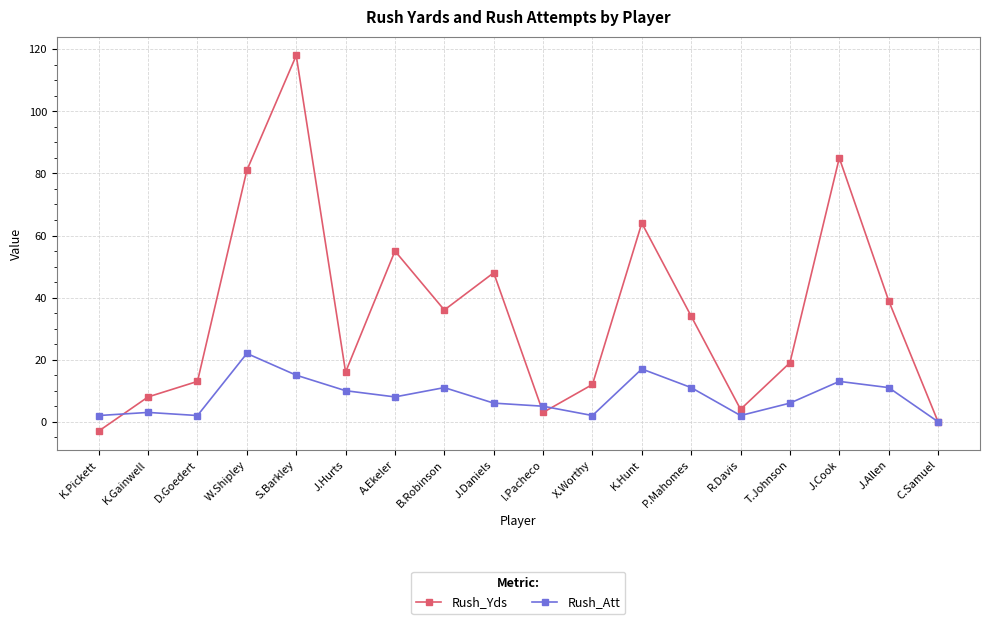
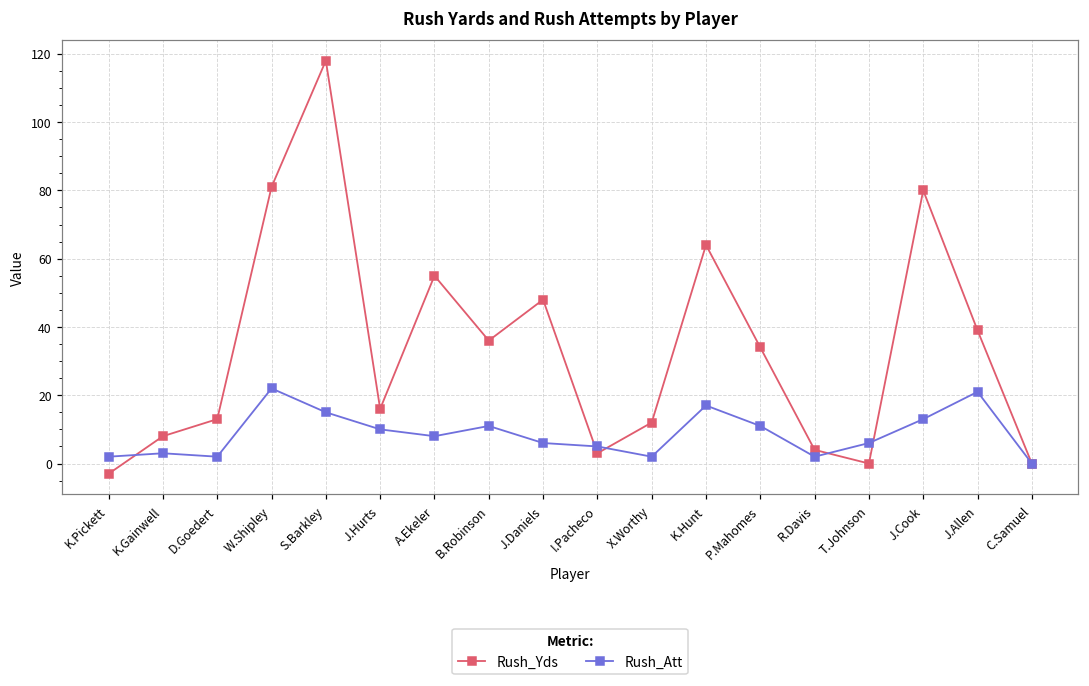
  {
    "Rush_Yds": {
      "K.Pickett": -3,
      "K.Gainwell": 8,
      "D.Goedert": 13,
      "W.Shipley": 81,
      "S.Barkley": 118,
      "J.Hurts": 16,
      "A.Ekeler": 55,
      "B.Robinson": 36,
      "J.Daniels": 48,
      "I.Pacheco": 3,
      "X.Worthy": 12,
      "K.Hunt": 64,
      "P.Mahomes": 34,
      "R.Davis": 4,
-     "T.Johnson": 19,
-     "J.Cook": 85,
+     "T.Johnson": 0,
+     "J.Cook": 80,
      "J.Allen": 39
    },
    "Rush_Att": {
      "K.Pickett": 2,
      "K.Gainwell": 3,
      "D.Goedert": 2,
      "W.Shipley": 22,
      "S.Barkley": 15,
      "J.Hurts": 10,
      "A.Ekeler": 8,
      "B.Robinson": 11,
      "J.Daniels": 6,
      "I.Pacheco": 5,
      "X.Worthy": 2,
      "K.Hunt": 17,
      "P.Mahomes": 11,
      "R.Davis": 2,
      "T.Johnson": 6,
      "J.Cook": 13,
-     "J.Allen": 11
+     "J.Allen": 21
    }
  }
